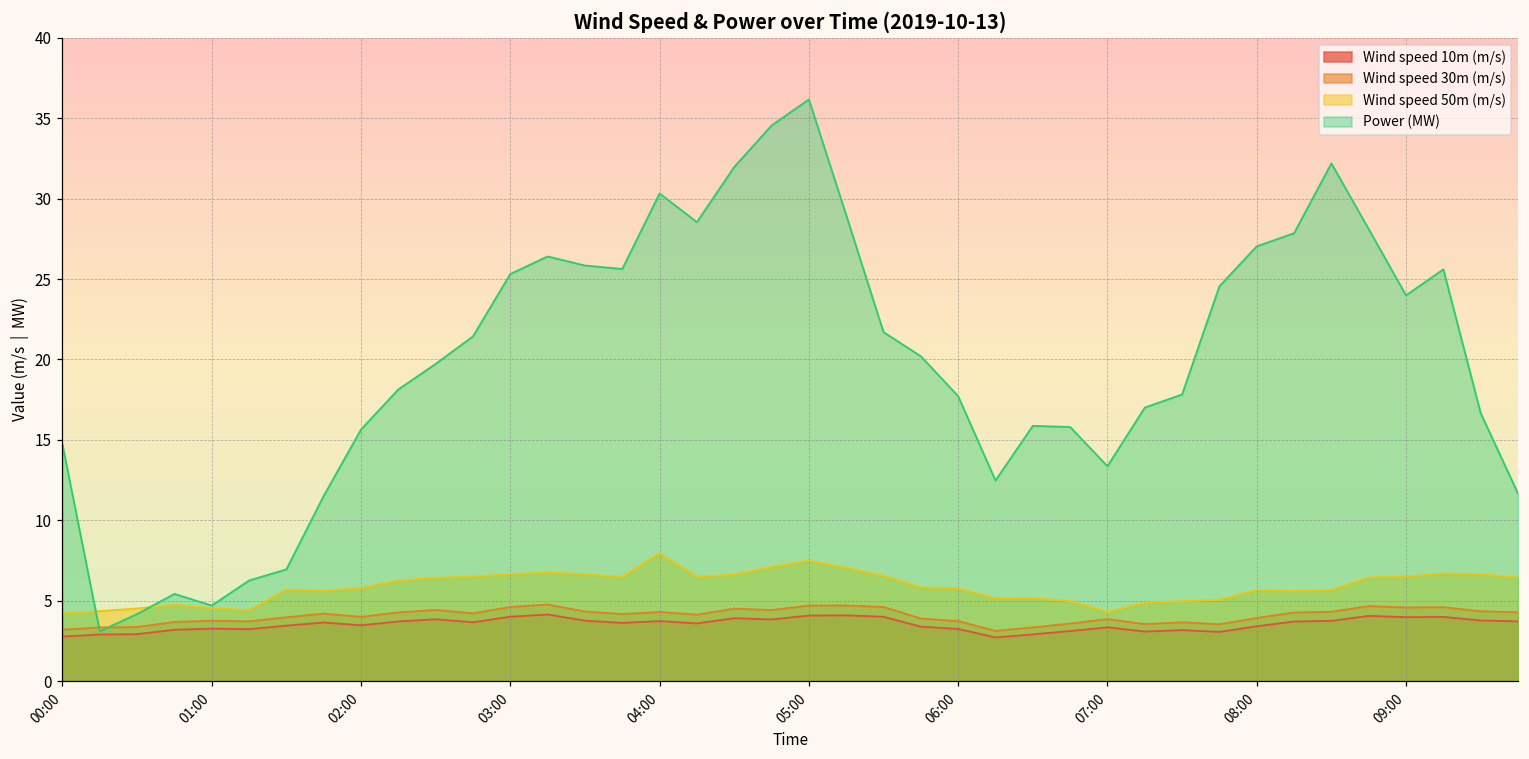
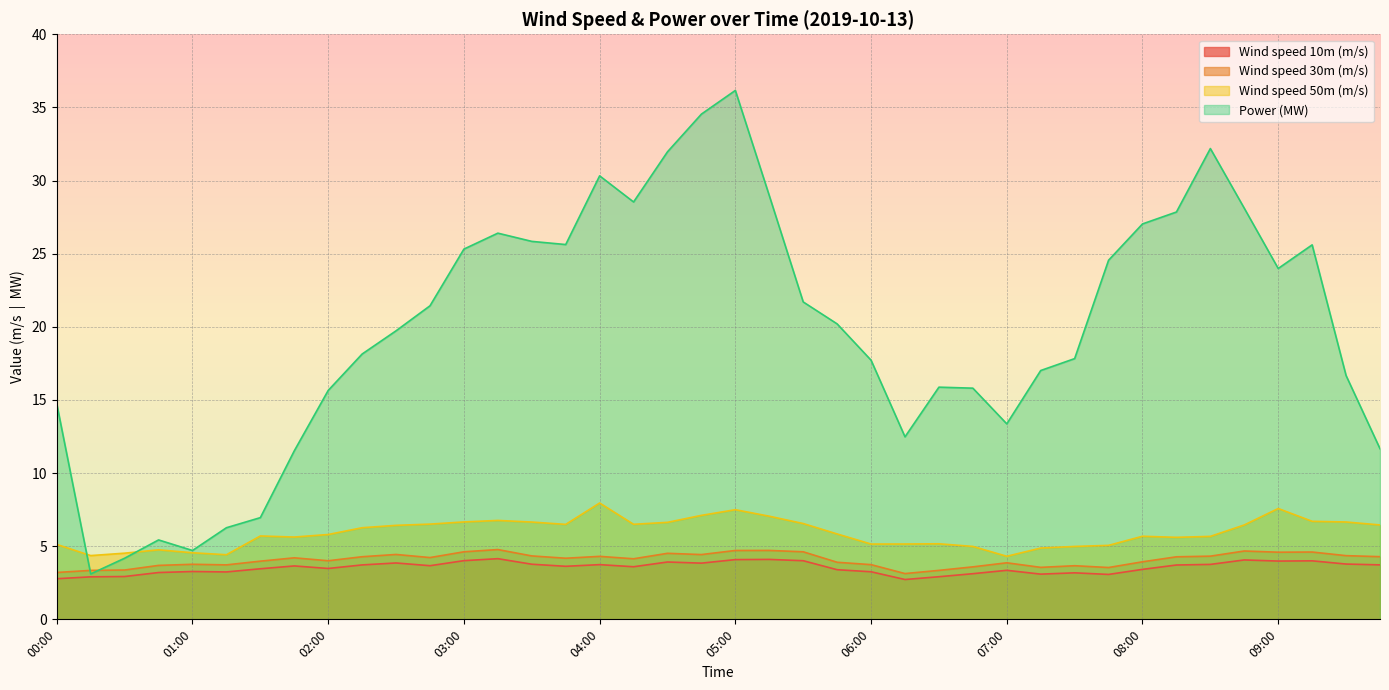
  {
    "Wind speed 50m (m/s)": {
-     "00:00": 4.2,
+     "00:00": 5.1,
      "02:00": 5.8,
      "03:00": 6.7,
      "04:00": 8.0,
      "05:00": 7.5,
-     "06:00": 5.8,
+     "06:00": 5.1,
      "07:00": 4.3,
      "08:00": 5.7,
-     "09:00": 6.5
+     "09:00": 7.6
    },
    "Power (MW)": {
      "00:00": 14.7,
      "02:00": 15.7,
      "03:00": 25.3,
      "04:00": 30.3,
      "05:00": 36.2,
      "06:00": 17.7,
      "07:00": 13.4,
      "08:00": 27.0,
      "09:00": 24.0
    }
  }
